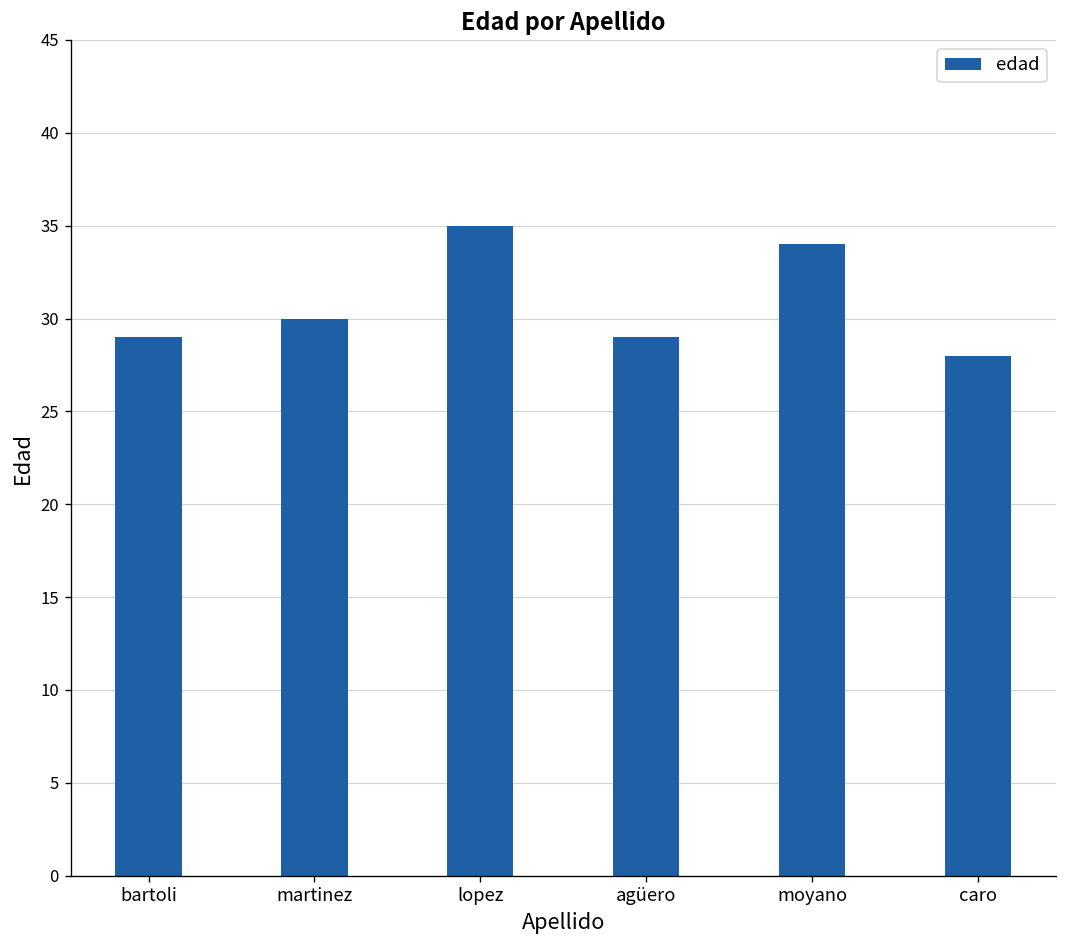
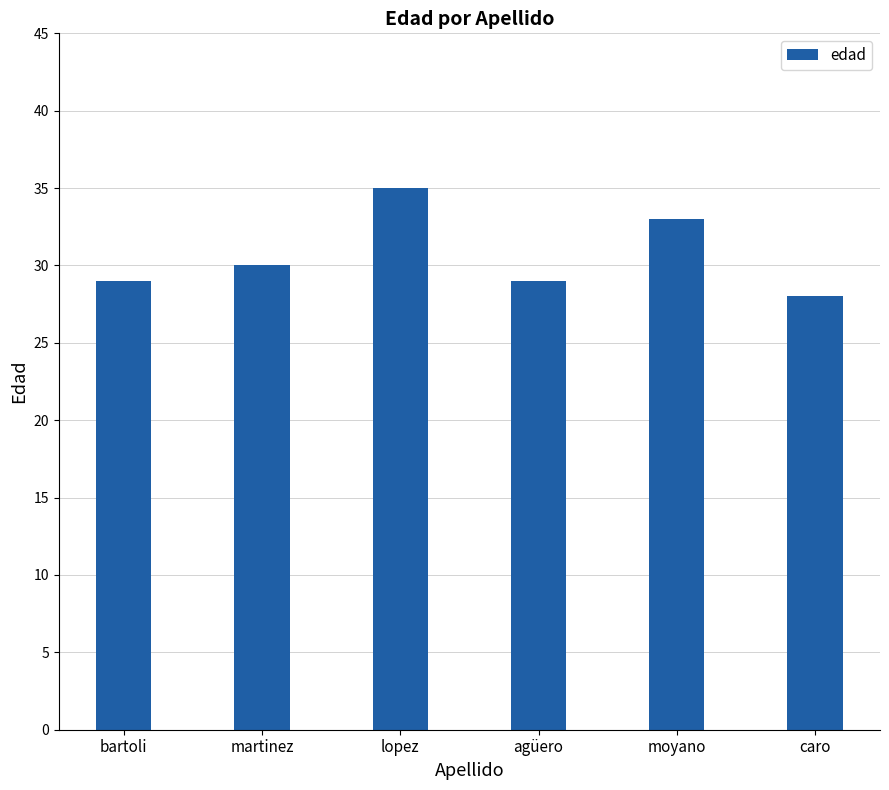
  {
    "bartoli": 29,
    "martinez": 30,
    "lopez": 35,
    "agüero": 29,
-   "moyano": 34,
+   "moyano": 33,
    "caro": 28
  }
